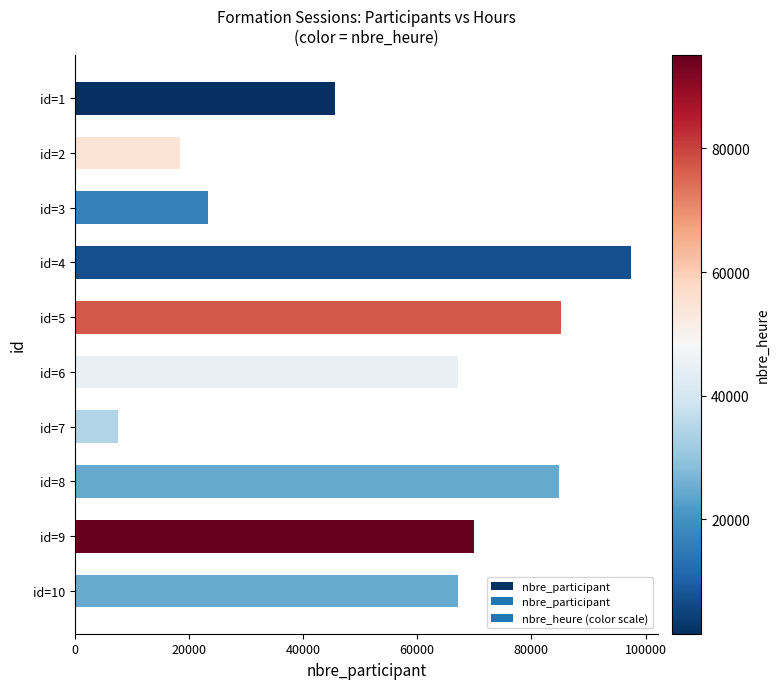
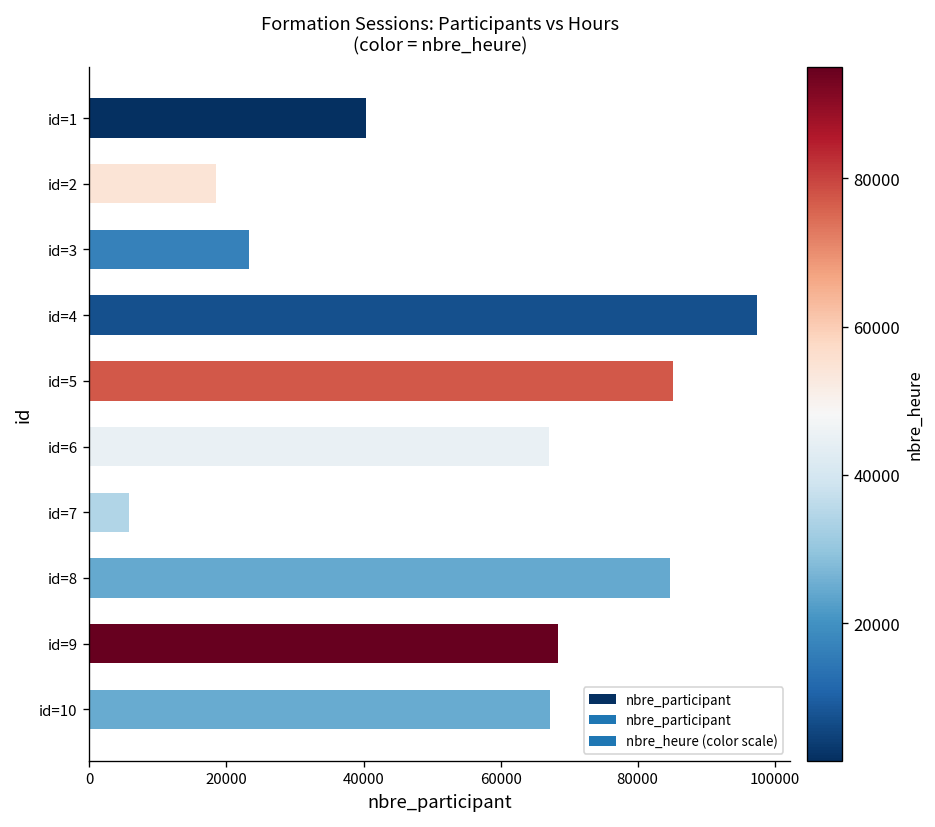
  {
-   "id=1": 46000,
+   "id=1": 40000,
    "id=2": 18000,
    "id=3": 23000,
    "id=4": 97000,
    "id=5": 85000,
    "id=6": 67000,
-   "id=7": 8000,
+   "id=7": 6000,
    "id=8": 85000,
-   "id=9": 70000,
+   "id=9": 68000,
    "id=10": 67000
  }
